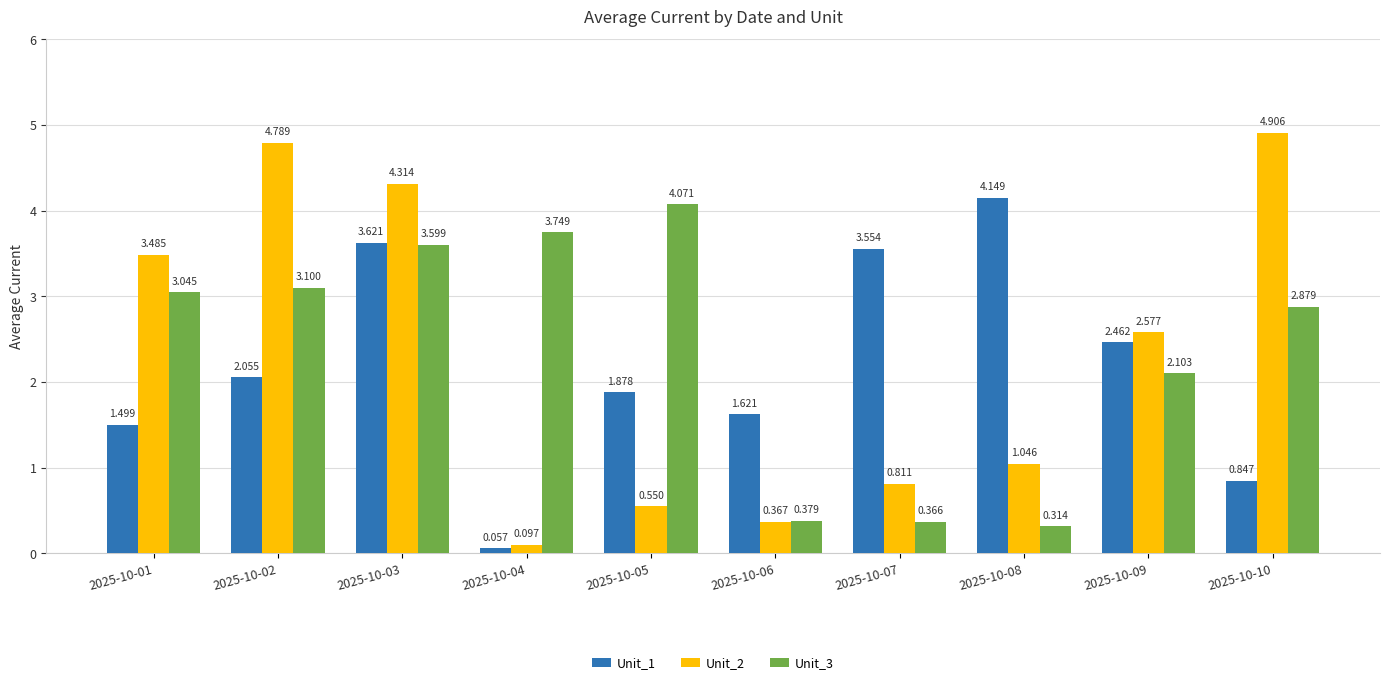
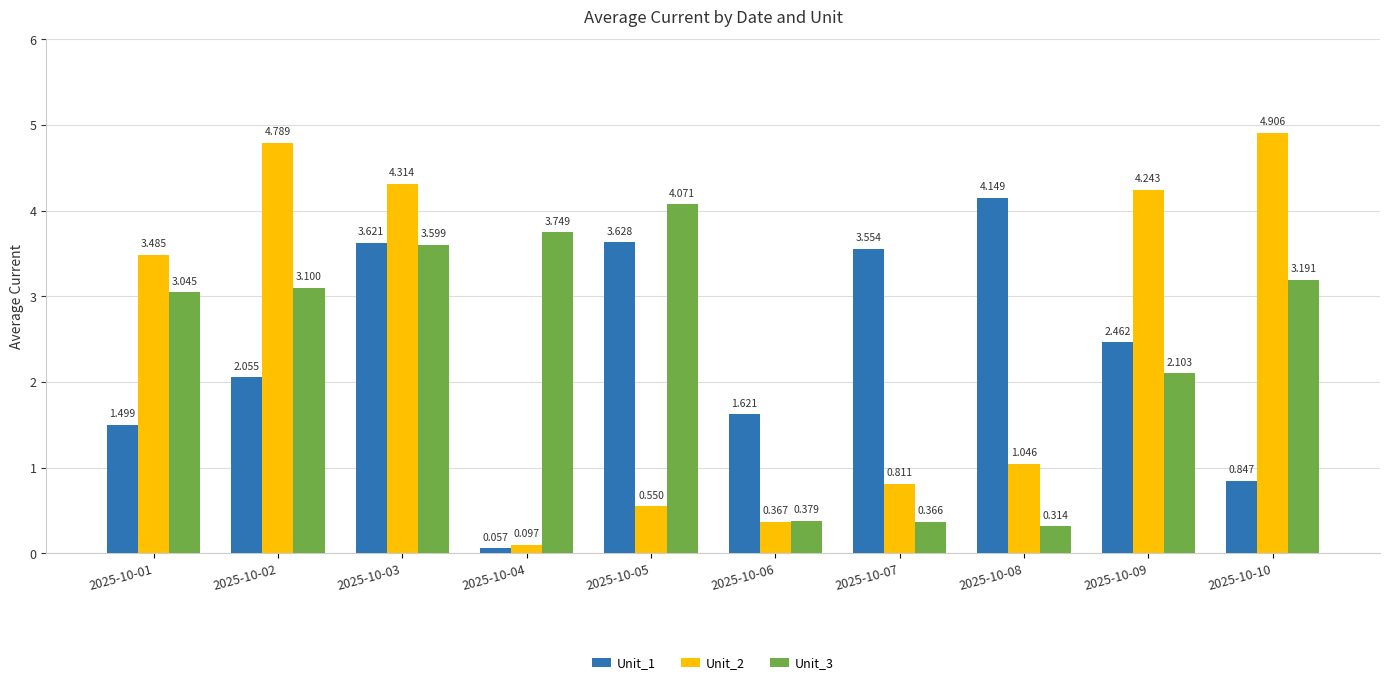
  {
    "Unit_1": {
      "2025-10-01": 1.499,
      "2025-10-02": 2.055,
      "2025-10-03": 3.621,
      "2025-10-04": 0.057,
-     "2025-10-05": 1.878,
+     "2025-10-05": 3.628,
      "2025-10-06": 1.621,
      "2025-10-07": 3.554,
      "2025-10-08": 4.149,
      "2025-10-09": 2.462,
      "2025-10-10": 0.847
    },
    "Unit_2": {
      "2025-10-01": 3.485,
      "2025-10-02": 4.789,
      "2025-10-03": 4.314,
      "2025-10-04": 0.097,
      "2025-10-05": 0.550,
      "2025-10-06": 0.367,
      "2025-10-07": 0.811,
      "2025-10-08": 1.046,
-     "2025-10-09": 2.577,
+     "2025-10-09": 4.243,
      "2025-10-10": 4.906
    },
    "Unit_3": {
      "2025-10-01": 3.045,
      "2025-10-02": 3.100,
      "2025-10-03": 3.599,
      "2025-10-04": 3.749,
      "2025-10-05": 4.071,
      "2025-10-06": 0.379,
      "2025-10-07": 0.366,
      "2025-10-08": 0.314,
      "2025-10-09": 2.103,
-     "2025-10-10": 2.879
+     "2025-10-10": 3.191
    }
  }
